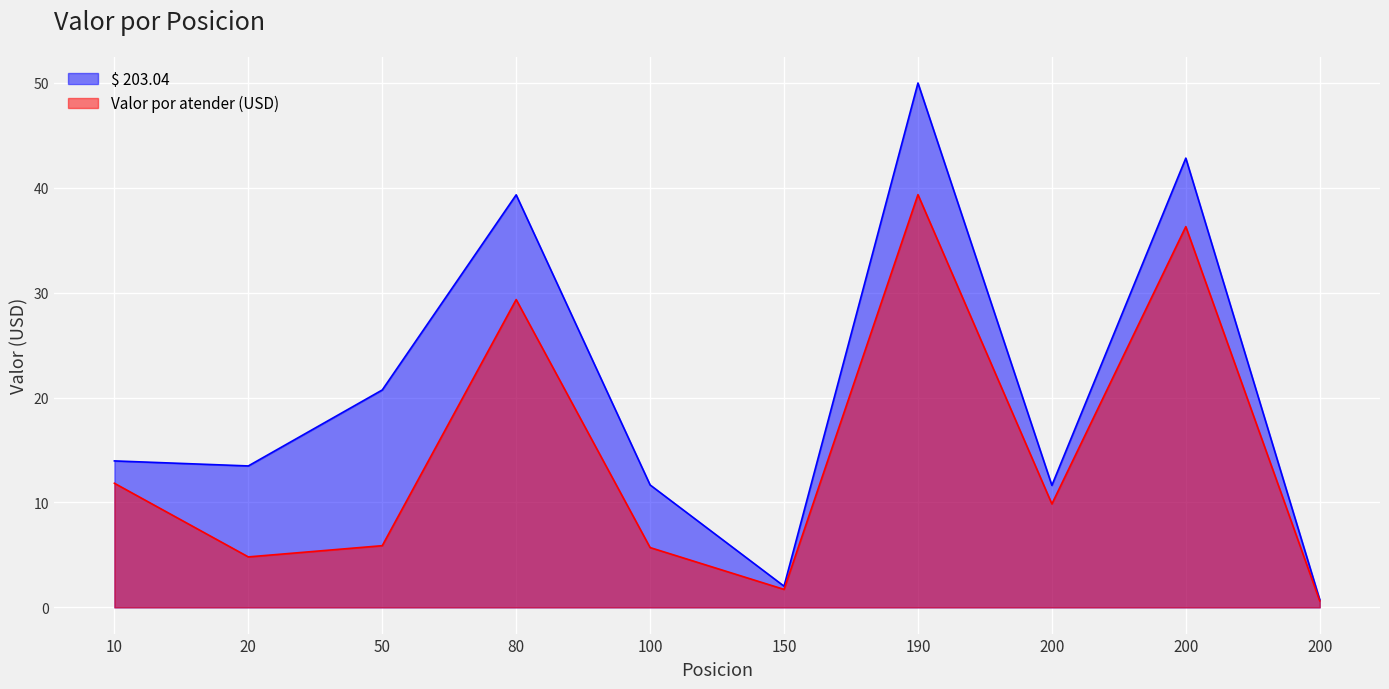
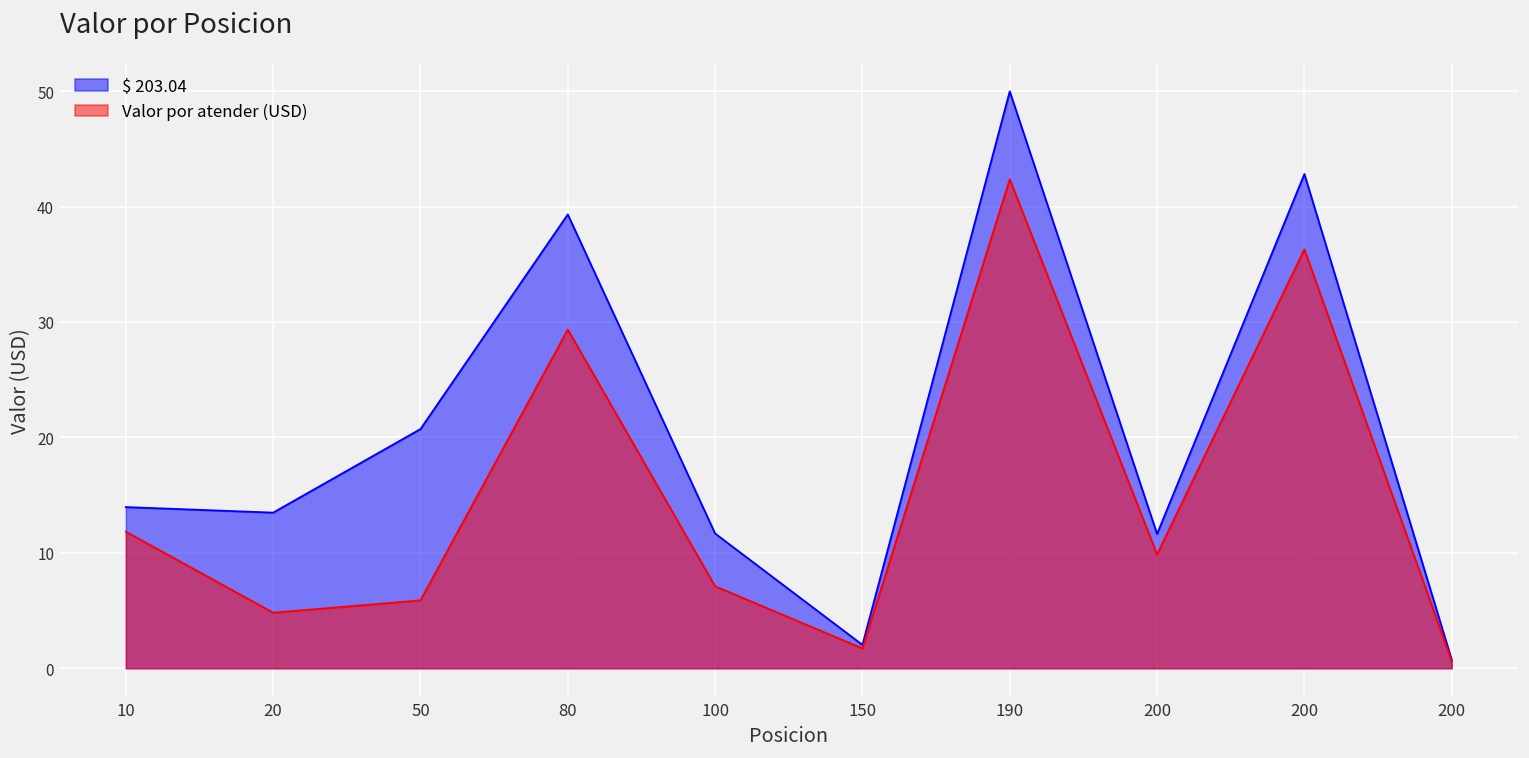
  {
    "$ 203.04": {
      "10": 14.0,
      "20": 13.5,
      "50": 20.7,
      "80": 39.3,
      "100": 11.7,
      "150": 2.0,
      "190": 50.0
    },
    "Valor por atender (USD)": {
      "10": 11.8,
      "20": 4.8,
      "50": 5.9,
      "80": 29.3,
-     "100": 5.7,
+     "100": 7.1,
      "150": 1.7,
-     "190": 39.3
+     "190": 42.4
    }
  }
